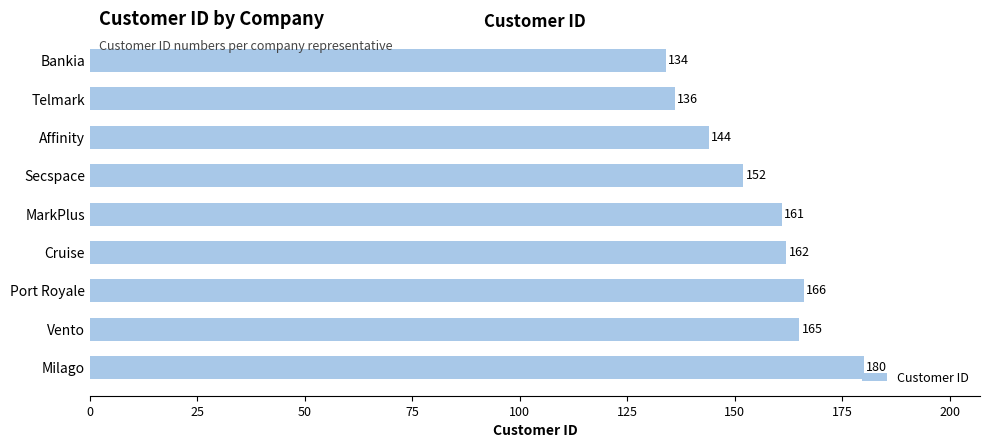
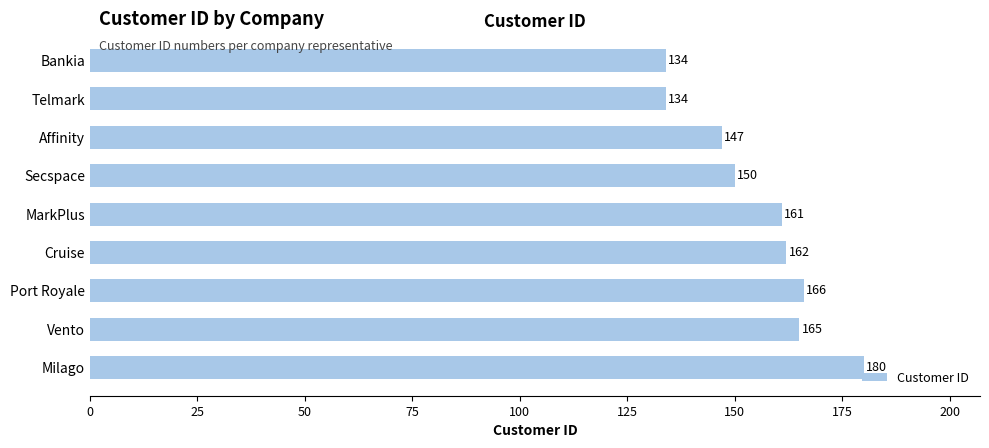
  {
    "Bankia": 134,
-   "Telmark": 136,
-   "Affinity": 144,
-   "Secspace": 152,
+   "Telmark": 134,
+   "Affinity": 147,
+   "Secspace": 150,
    "MarkPlus": 161,
    "Cruise": 162,
    "Port Royale": 166,
    "Vento": 165,
    "Milago": 180
  }
